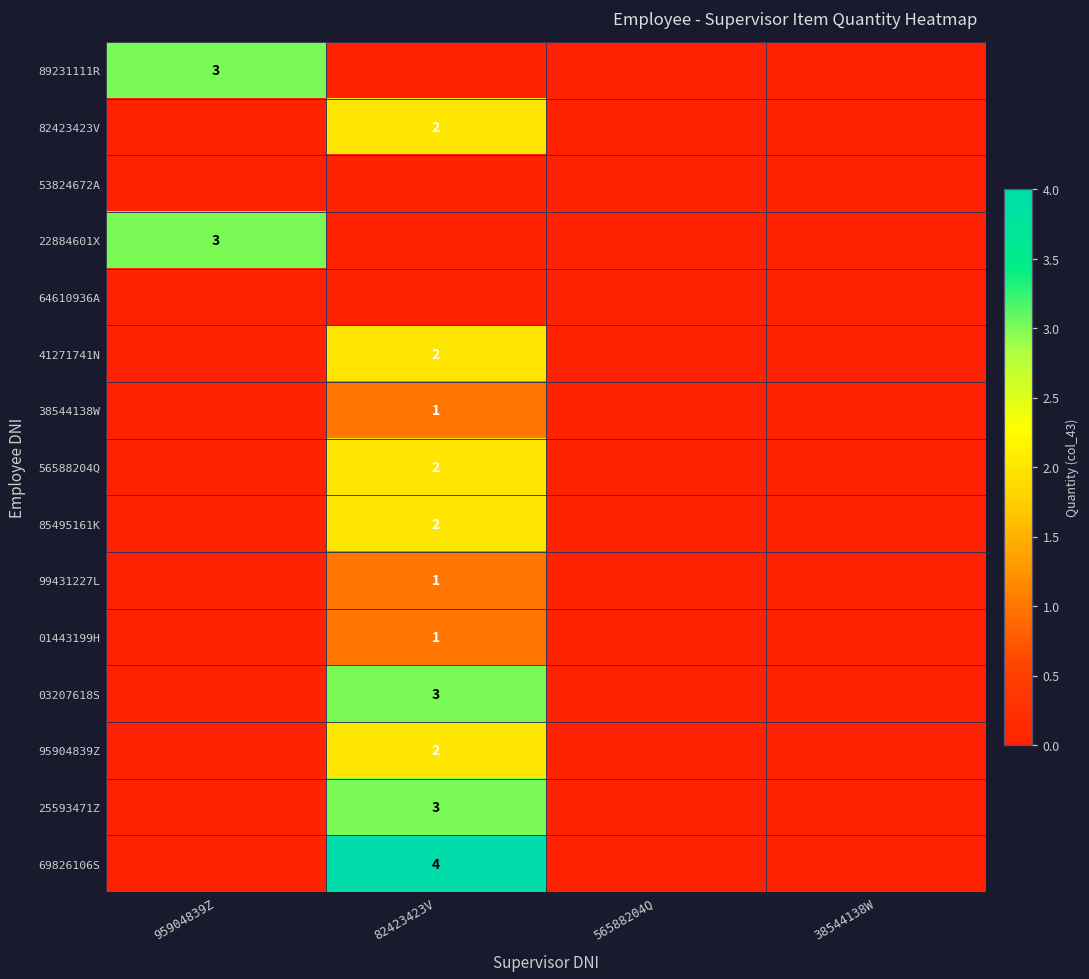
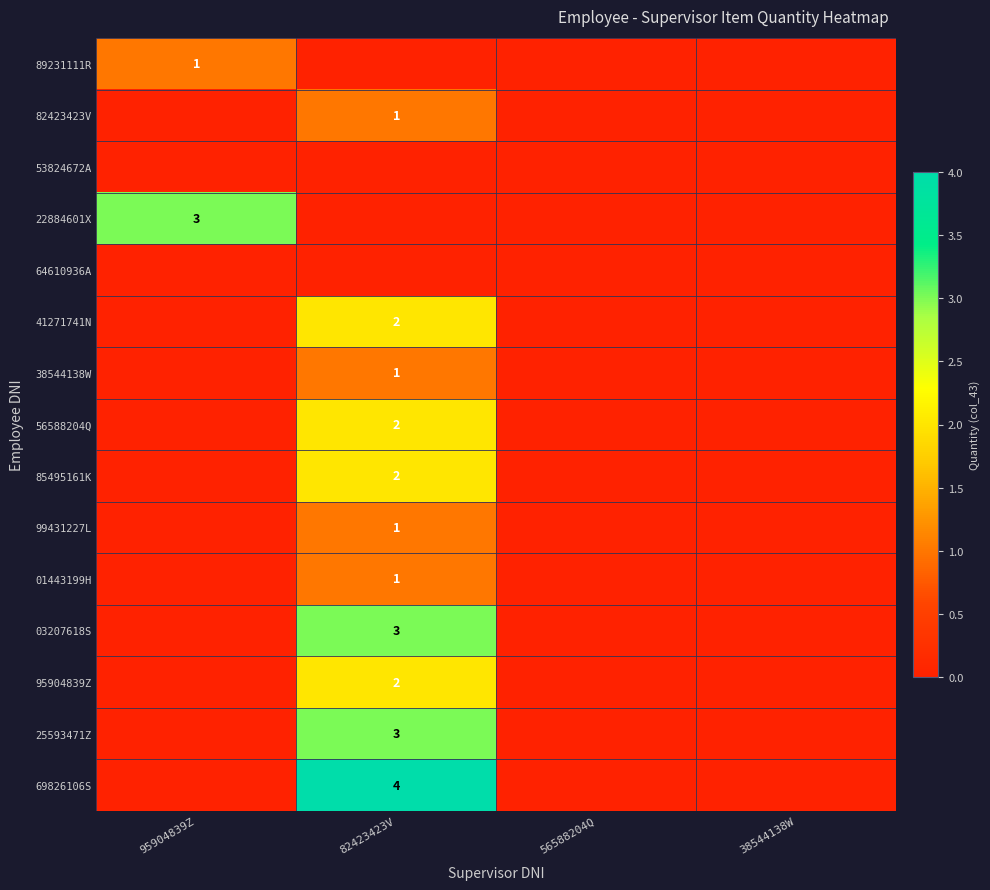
  {
    "89231111R": {
-     "95904839Z": 3
+     "95904839Z": 1
    },
    "82423423V": {
-     "82423423V": 2
+     "82423423V": 1
    },
    "22884601X": {
      "95904839Z": 3
    },
    "41271741N": {
      "82423423V": 2
    },
    "38544138W": {
      "82423423V": 1
    },
    "56588204Q": {
      "82423423V": 2
    },
    "85495161K": {
      "82423423V": 2
    },
    "99431227L": {
      "82423423V": 1
    },
    "01443199H": {
      "82423423V": 1
    },
    "03207618S": {
      "82423423V": 3
    },
    "95904839Z": {
      "82423423V": 2
    },
    "25593471Z": {
      "82423423V": 3
    },
    "69826106S": {
      "82423423V": 4
    }
  }
